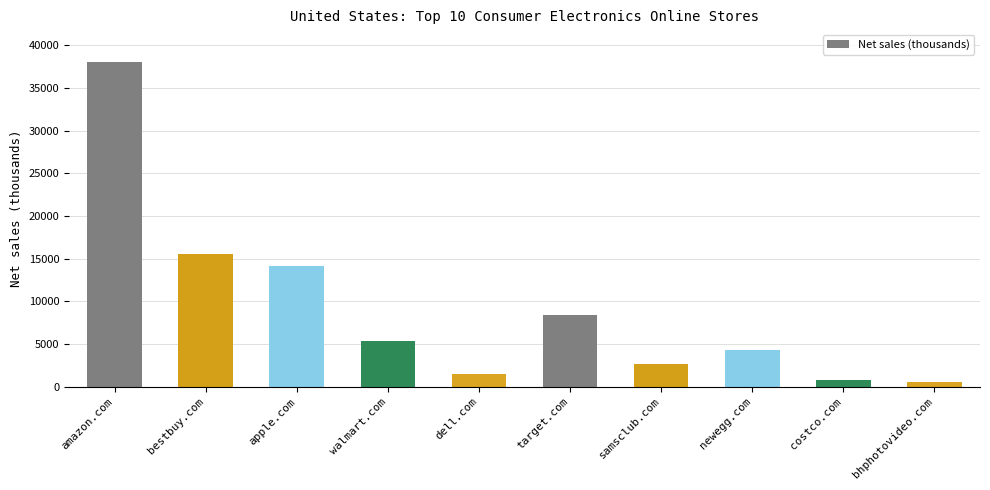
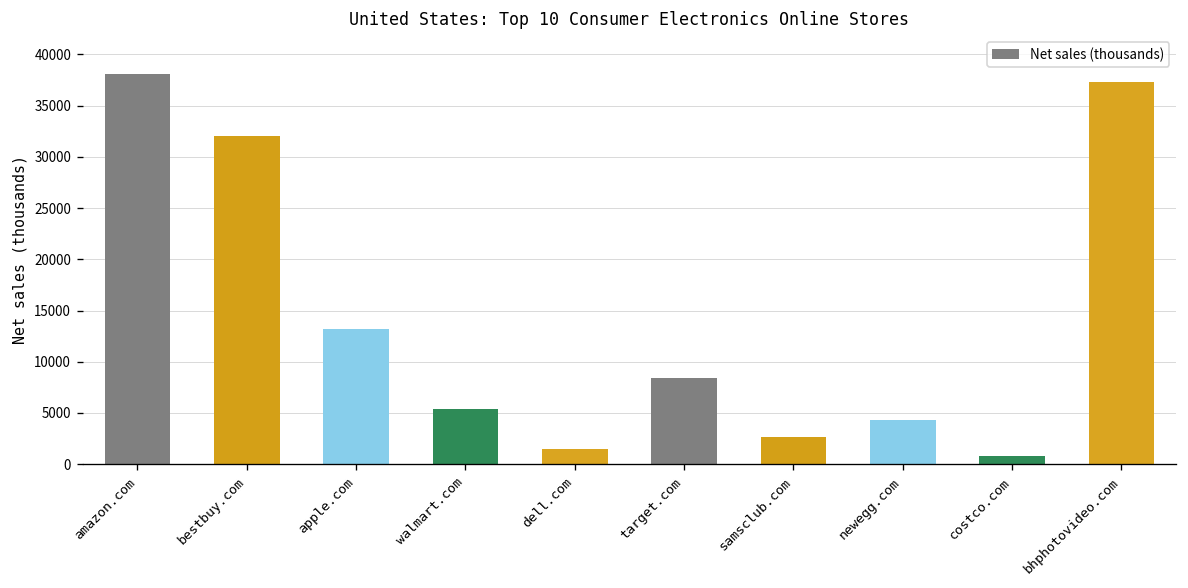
  {
    "amazon.com": 38000,
-   "bestbuy.com": 16000,
-   "apple.com": 14000,
+   "bestbuy.com": 32000,
+   "apple.com": 13000,
    "walmart.com": 5000,
    "dell.com": 2000,
    "target.com": 8000,
    "samsclub.com": 3000,
    "newegg.com": 4000,
    "costco.com": 1000,
-   "bhphotovideo.com": 1000
+   "bhphotovideo.com": 37000
  }
